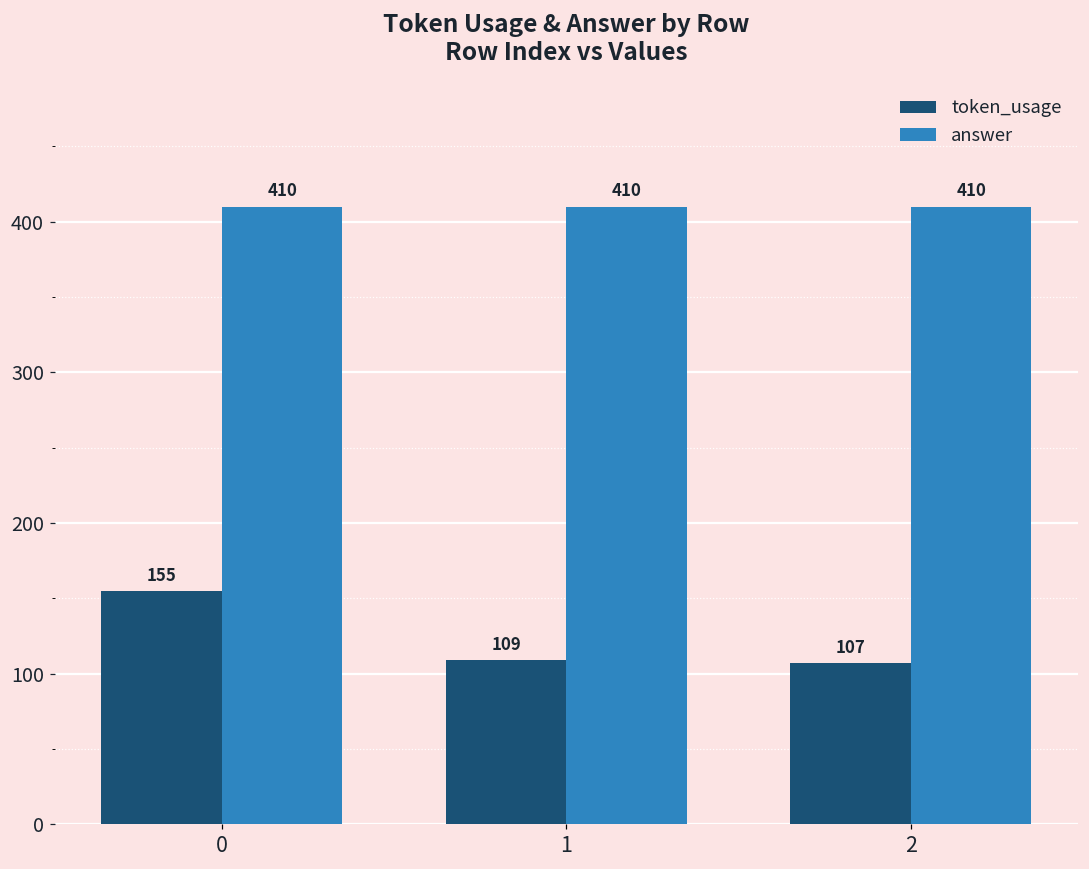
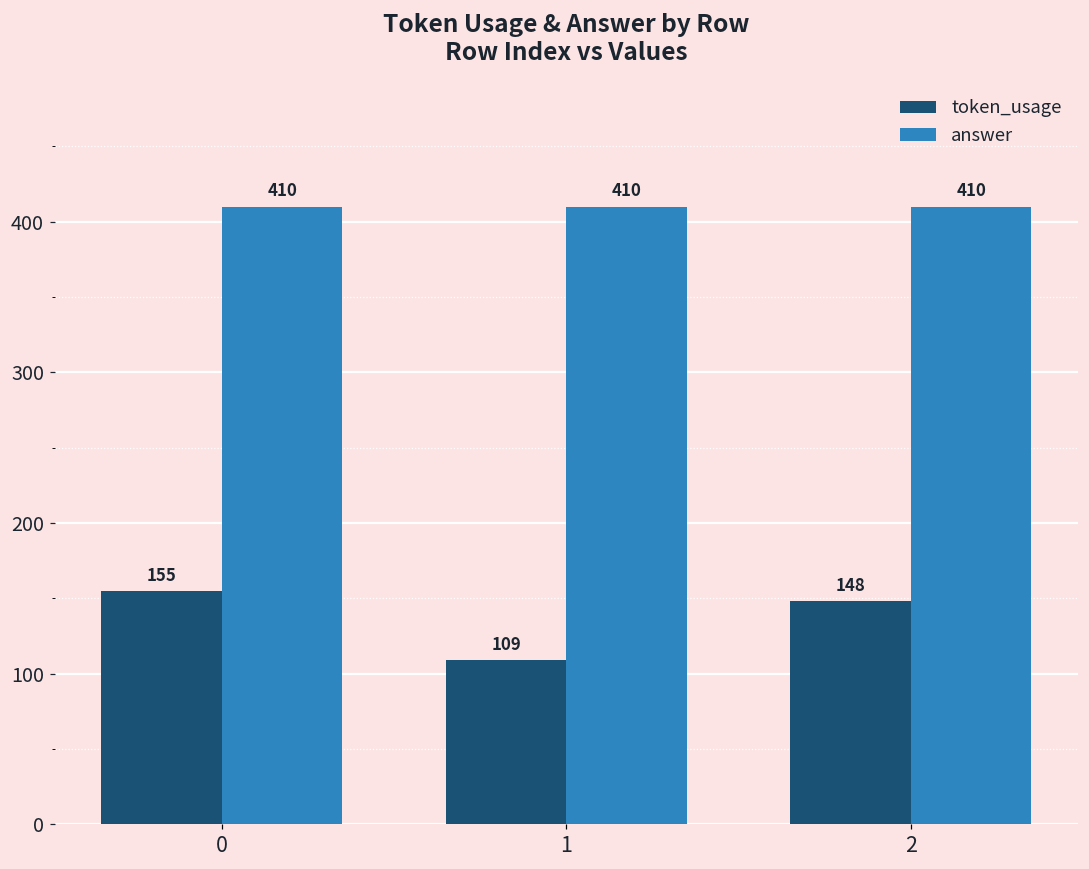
  {
    "token_usage": {
      "0": 155,
      "1": 109,
-     "2": 107
+     "2": 148
    },
    "answer": {
      "0": 410,
      "1": 410,
      "2": 410
    }
  }
